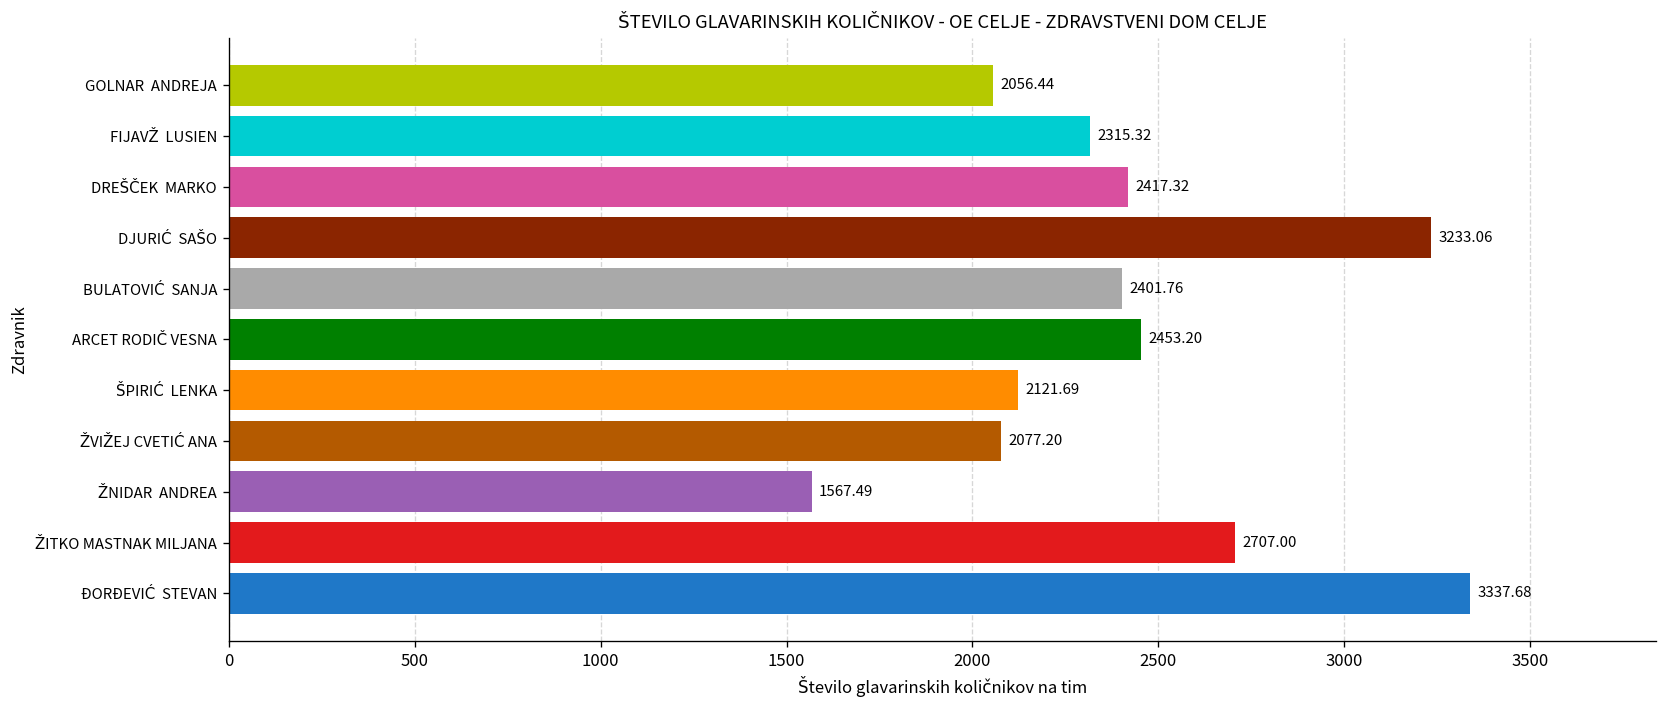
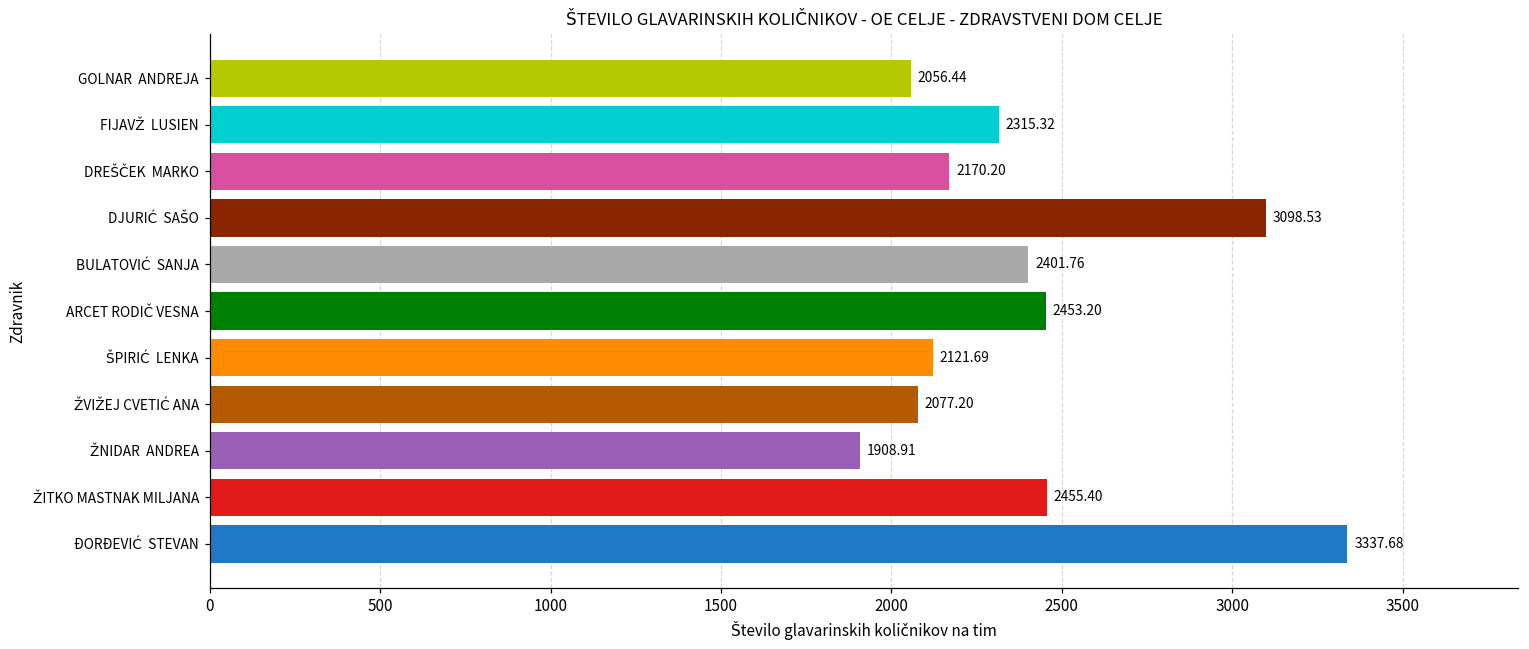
  {
    "GOLNAR ANDREJA": 2056.44,
    "FIJAVŽ LUSIEN": 2315.32,
-   "DREŠČEK MARKO": 2417.32,
-   "DJURIĆ SAŠO": 3233.06,
+   "DREŠČEK MARKO": 2170.20,
+   "DJURIĆ SAŠO": 3098.53,
    "BULATOVIĆ SANJA": 2401.76,
    "ARCET RODIČ VESNA": 2453.20,
    "ŠPIRIĆ LENKA": 2121.69,
    "ŽVIŽEJ CVETIĆ ANA": 2077.20,
-   "ŽNIDAR ANDREA": 1567.49,
-   "ŽITKO MASTNAK MILJANA": 2707.00,
+   "ŽNIDAR ANDREA": 1908.91,
+   "ŽITKO MASTNAK MILJANA": 2455.40,
    "ĐORĐEVIĆ STEVAN": 3337.68
  }
